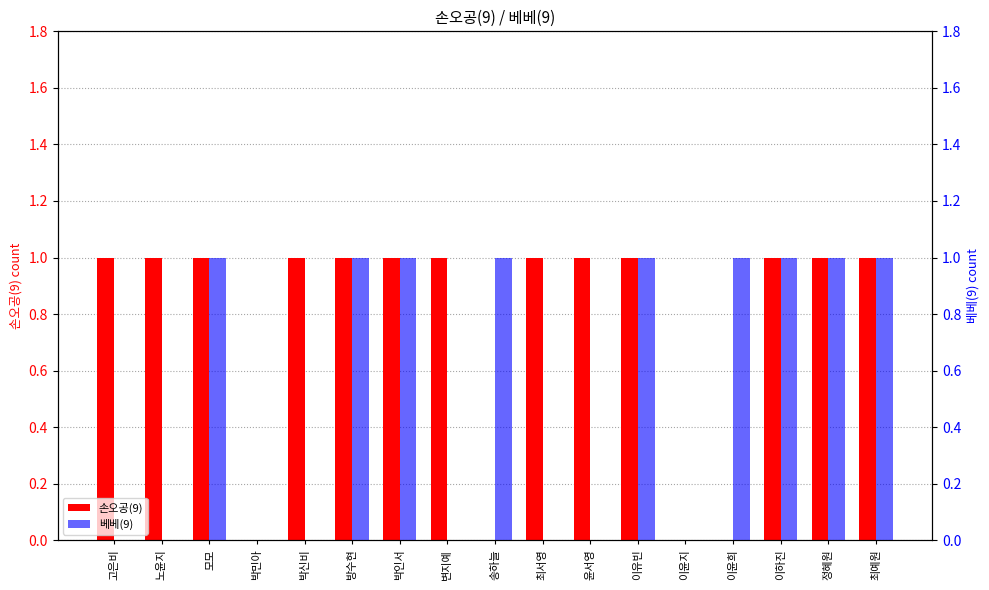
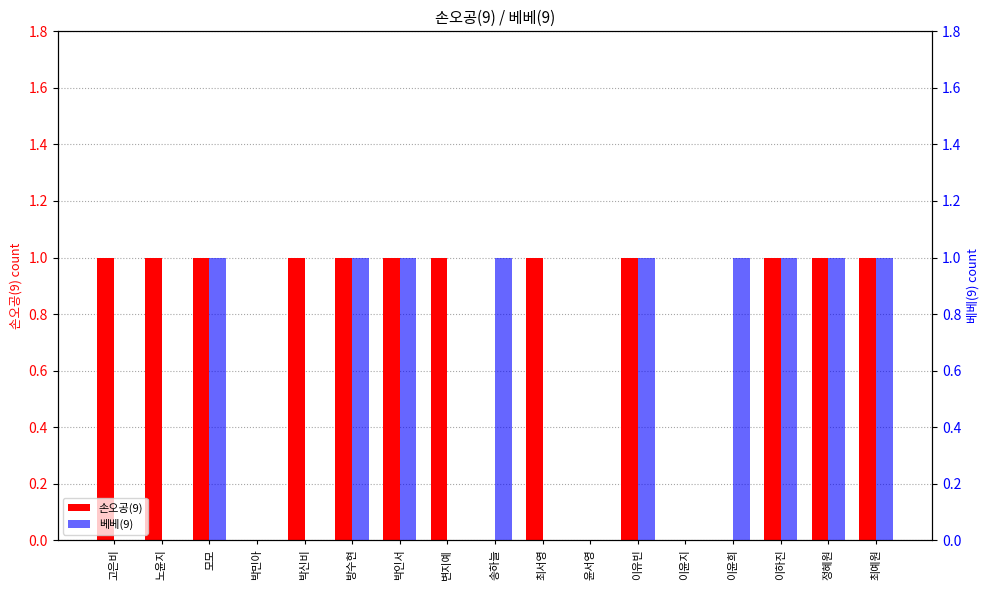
  {
    "손오공(9)": {
      "고은비": 1,
      "노윤지": 1,
      "모모": 1,
      "박민아": 0,
      "박신비": 1,
      "방수현": 1,
      "박인서": 1,
      "변지예": 1,
      "송하늘": 0,
      "최서영": 1,
-     "윤서영": 1,
+     "윤서영": 0,
      "이유빈": 1,
      "이윤지": 0,
      "이윤희": 0,
      "이하진": 1,
      "정혜원": 1,
      "최예원": 1
    },
    "베베(9)": {
      "고은비": 0.00,
      "노윤지": 0.00,
      "모모": 1.00,
      "박민아": 0.00,
      "박신비": 0.00,
      "방수현": 1.00,
      "박인서": 1.00,
      "변지예": 0.00,
      "송하늘": 1.00,
      "최서영": 0.00,
      "윤서영": 0.00,
      "이유빈": 1.00,
      "이윤지": 0.00,
      "이윤희": 1.00,
      "이하진": 1.00,
      "정혜원": 1.00,
      "최예원": 1.00
    }
  }
